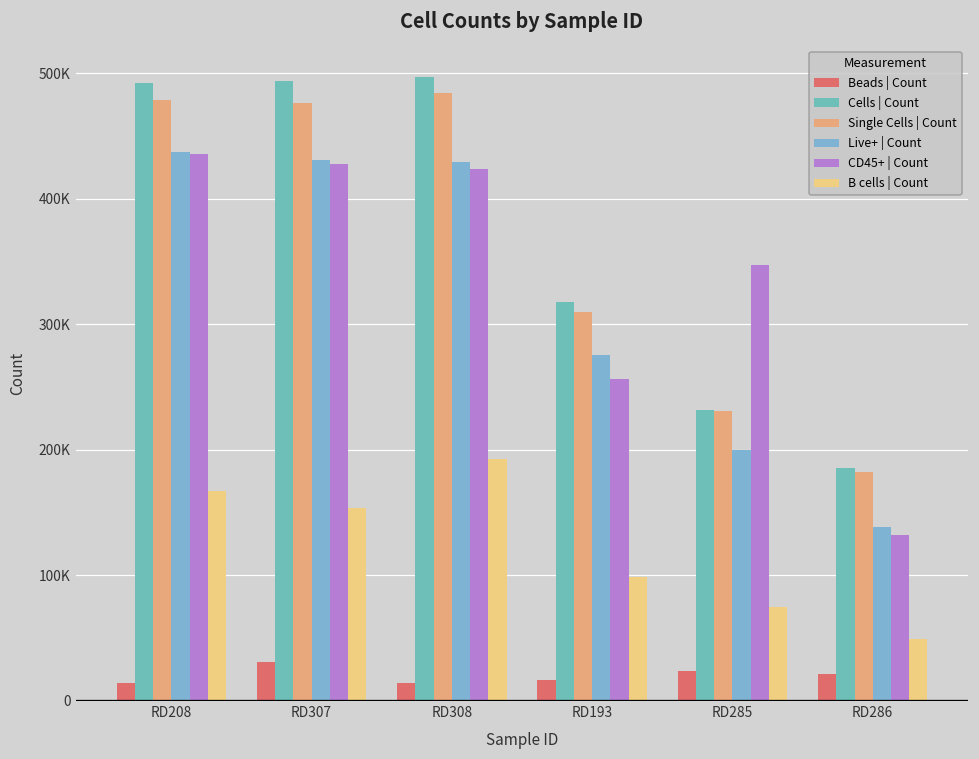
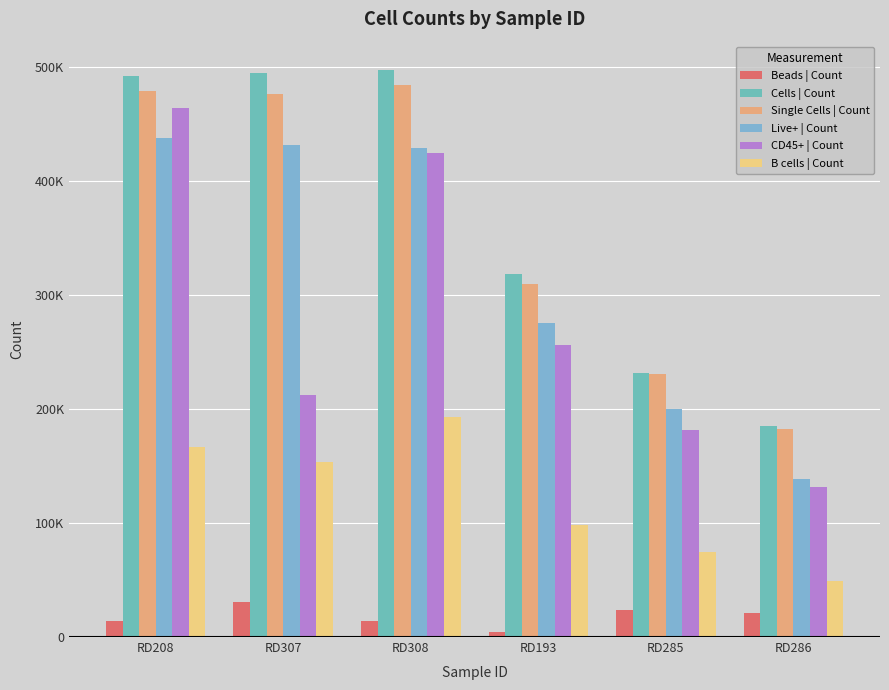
  {
    "Beads | Count": {
      "RD208": 14000,
      "RD307": 31000,
      "RD308": 14000,
-     "RD193": 16000,
+     "RD193": 5000,
      "RD285": 23000,
      "RD286": 21000
    },
    "CD45+ | Count": {
-     "RD208": 436000,
-     "RD307": 428000,
+     "RD208": 464000,
+     "RD307": 213000,
      "RD308": 424000,
      "RD193": 256000,
-     "RD285": 347000,
+     "RD285": 182000,
      "RD286": 132000
    }
  }
